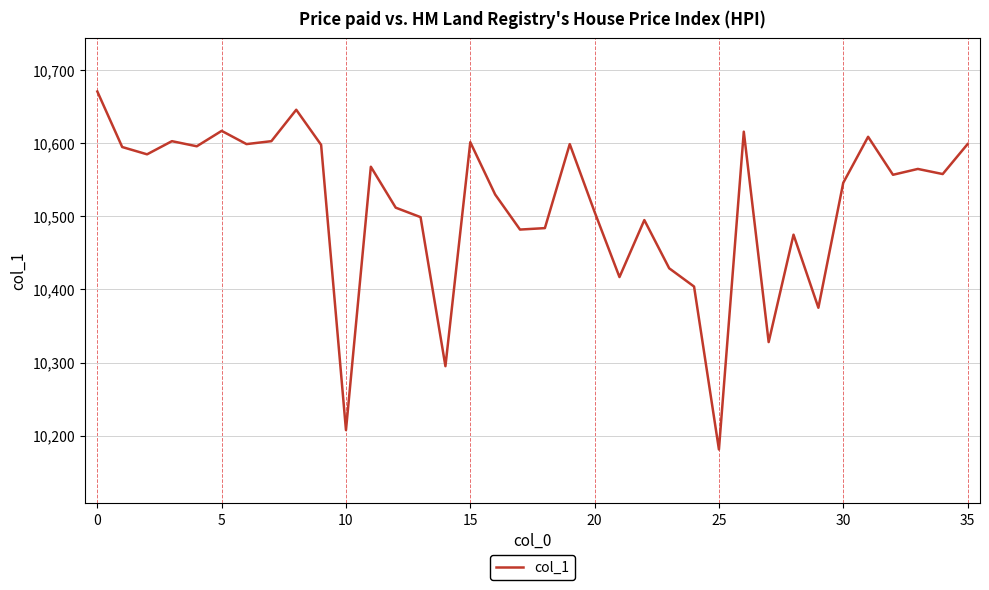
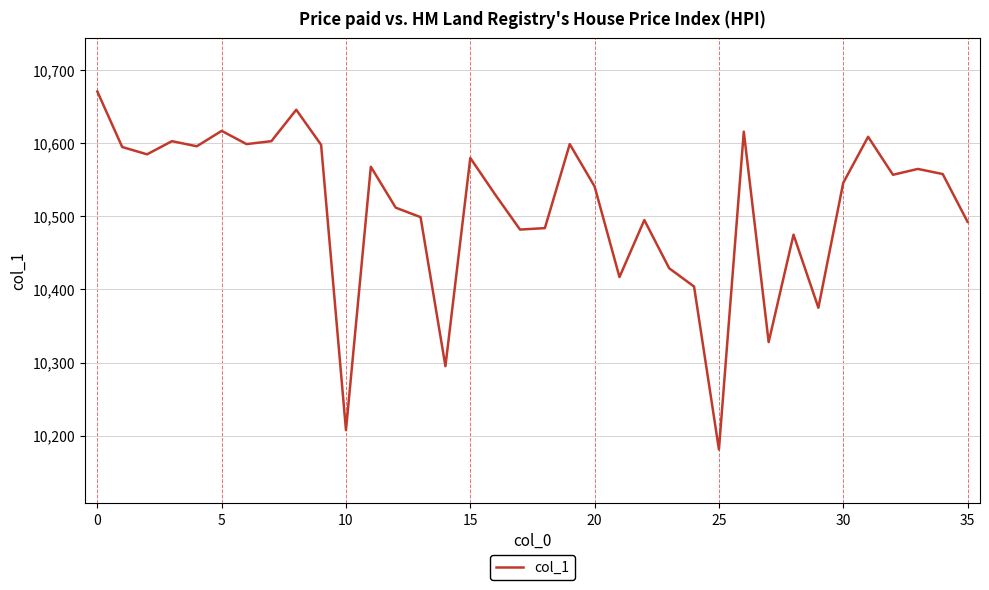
  {
    "0": "10,670",
    "5": "10,620",
    "10": "10,210",
-   "15": "10,600",
-   "20": "10,510",
+   "15": "10,580",
+   "20": "10,540",
    "25": "10,180",
    "30": "10,550",
-   "35": "10,600"
+   "35": "10,490"
  }
